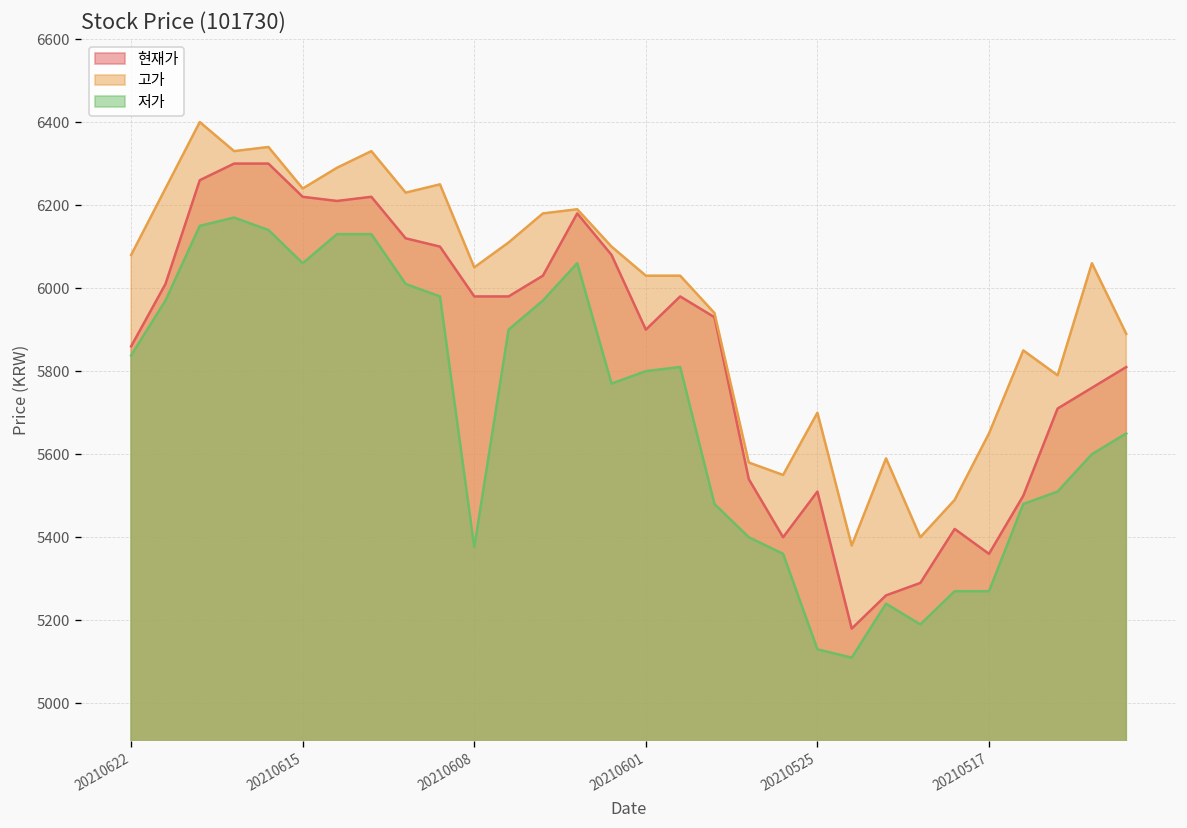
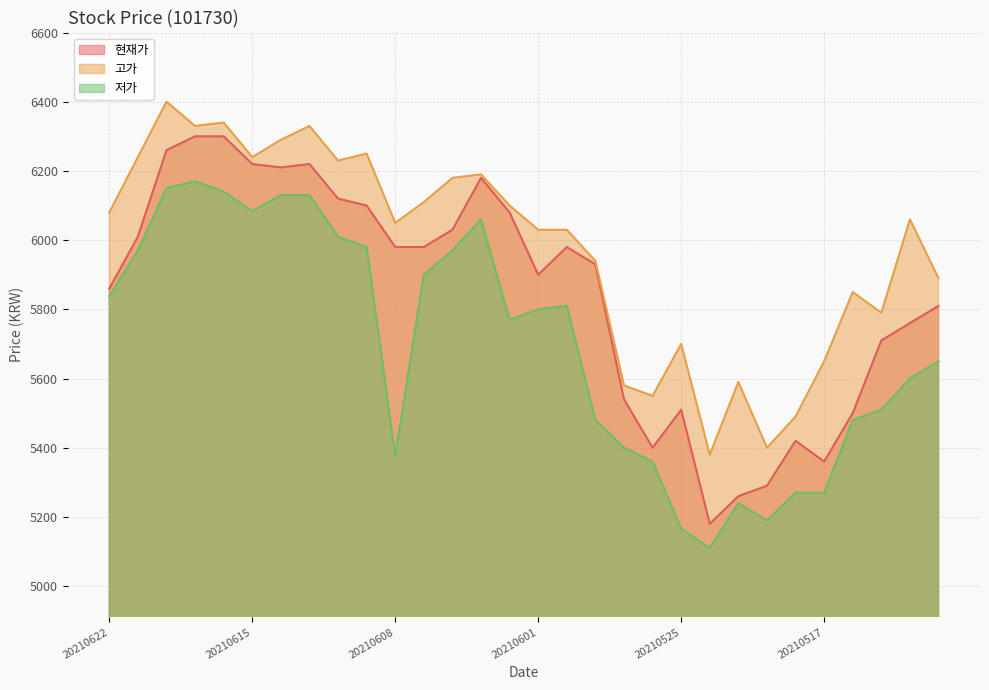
  {
    "저가": {
      "20210622": 5840,
-     "20210615": 6060,
+     "20210615": 6080,
      "20210608": 5380,
      "20210601": 5800,
-     "20210525": 5130,
+     "20210525": 5170,
      "20210517": 5270
    }
  }
